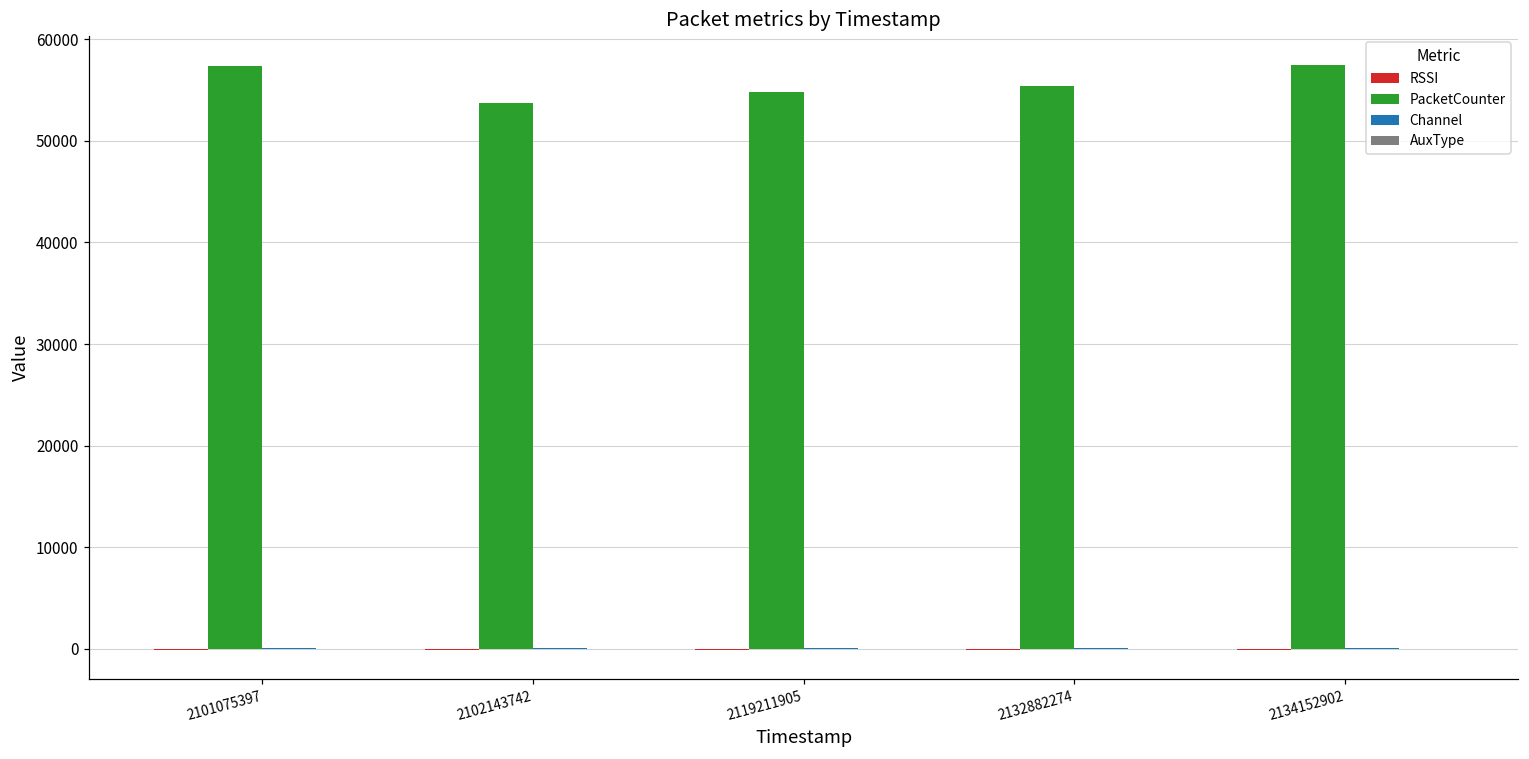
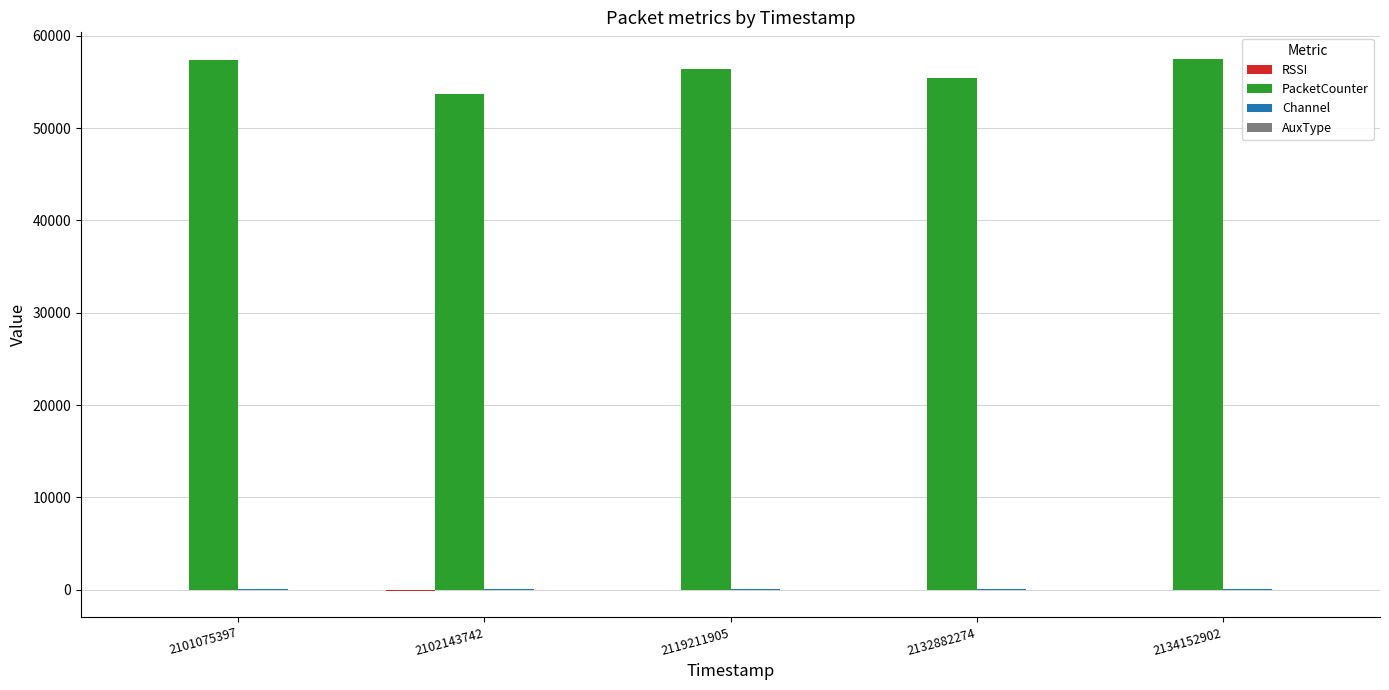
  {
    "PacketCounter": {
      "2101075397": 57000,
      "2102143742": 54000,
-     "2119211905": 55000,
+     "2119211905": 56000,
      "2132882274": 55000,
      "2134152902": 57000
    },
    "AuxType": {
      "2101075397": 0,
      "2102143742": 0,
      "2119211905": 0,
      "2132882274": 0,
      "2134152902": 0
    }
  }
